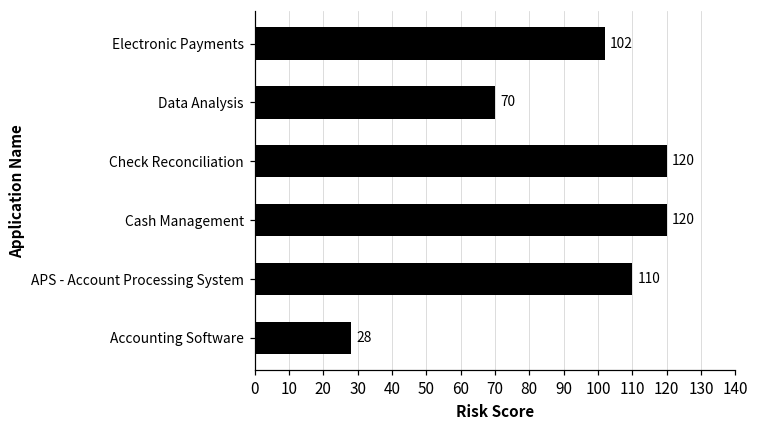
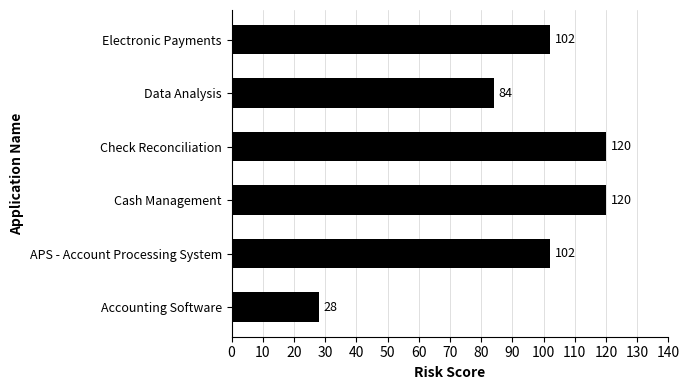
  {
    "Electronic Payments": 102,
-   "Data Analysis": 70,
+   "Data Analysis": 84,
    "Check Reconciliation": 120,
    "Cash Management": 120,
-   "APS - Account Processing System": 110,
+   "APS - Account Processing System": 102,
    "Accounting Software": 28
  }
